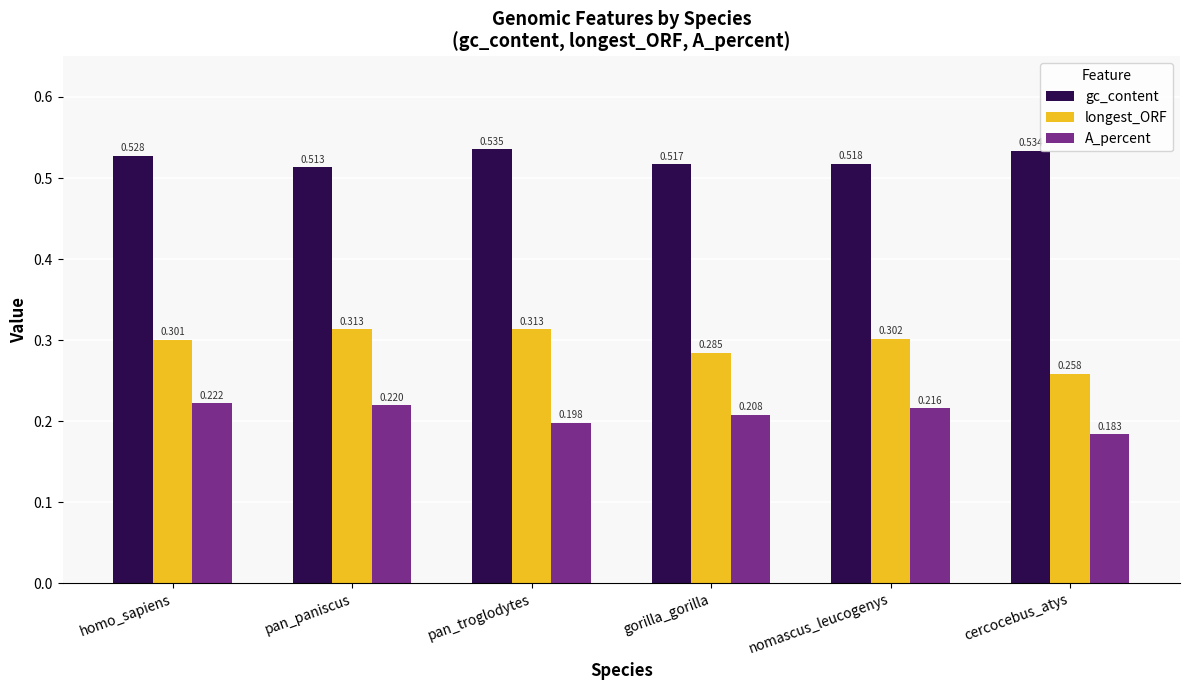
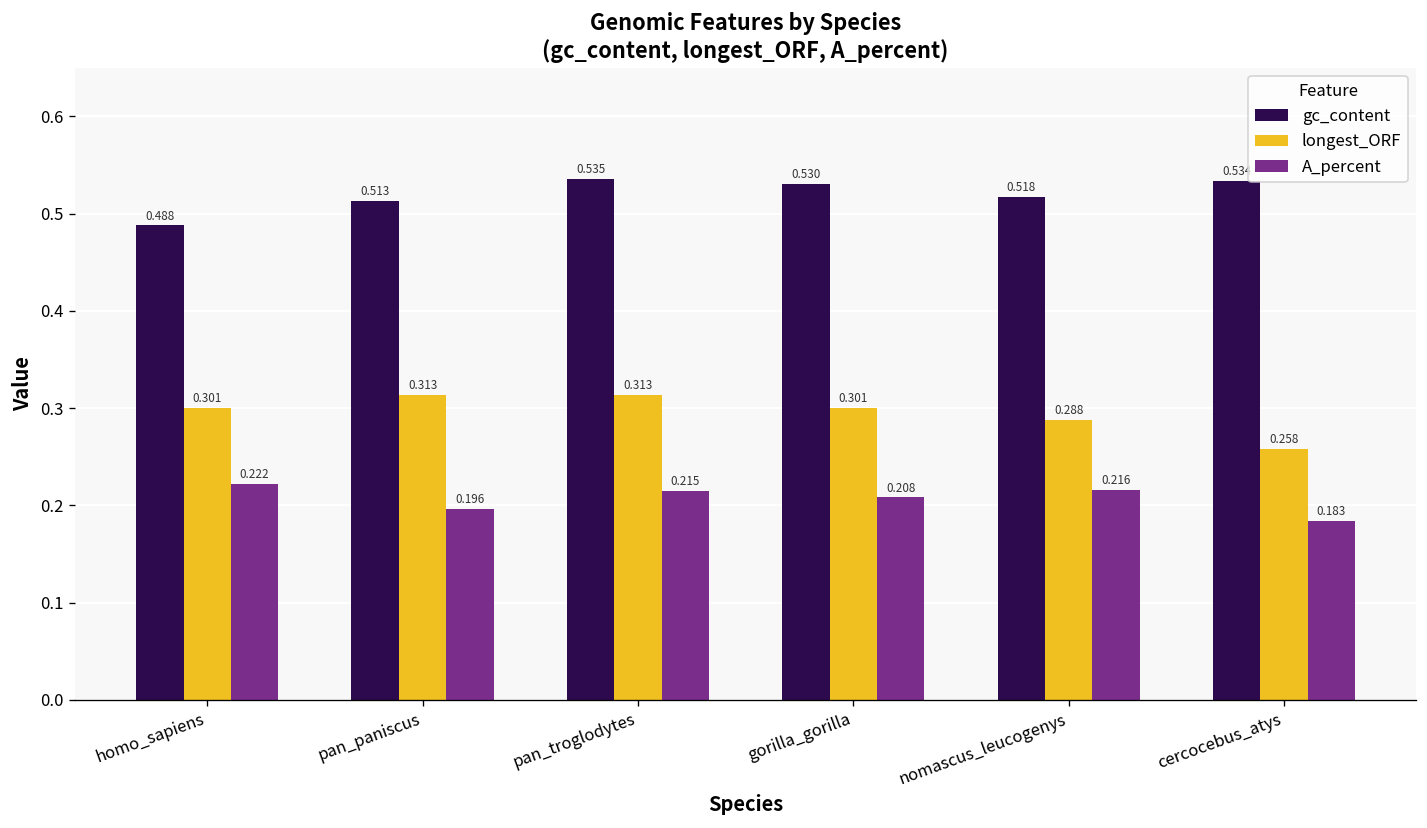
  {
    "gc_content": {
-     "homo_sapiens": 0.528,
+     "homo_sapiens": 0.488,
      "pan_paniscus": 0.513,
      "pan_troglodytes": 0.535,
-     "gorilla_gorilla": 0.517,
+     "gorilla_gorilla": 0.530,
      "nomascus_leucogenys": 0.518
    },
    "longest_ORF": {
      "homo_sapiens": 0.301,
      "pan_paniscus": 0.313,
      "pan_troglodytes": 0.313,
-     "gorilla_gorilla": 0.285,
-     "nomascus_leucogenys": 0.302,
+     "gorilla_gorilla": 0.301,
+     "nomascus_leucogenys": 0.288,
      "cercocebus_atys": 0.258
    },
    "A_percent": {
      "homo_sapiens": 0.222,
-     "pan_paniscus": 0.220,
-     "pan_troglodytes": 0.198,
+     "pan_paniscus": 0.196,
+     "pan_troglodytes": 0.215,
      "gorilla_gorilla": 0.208,
      "nomascus_leucogenys": 0.216,
      "cercocebus_atys": 0.183
    }
  }
